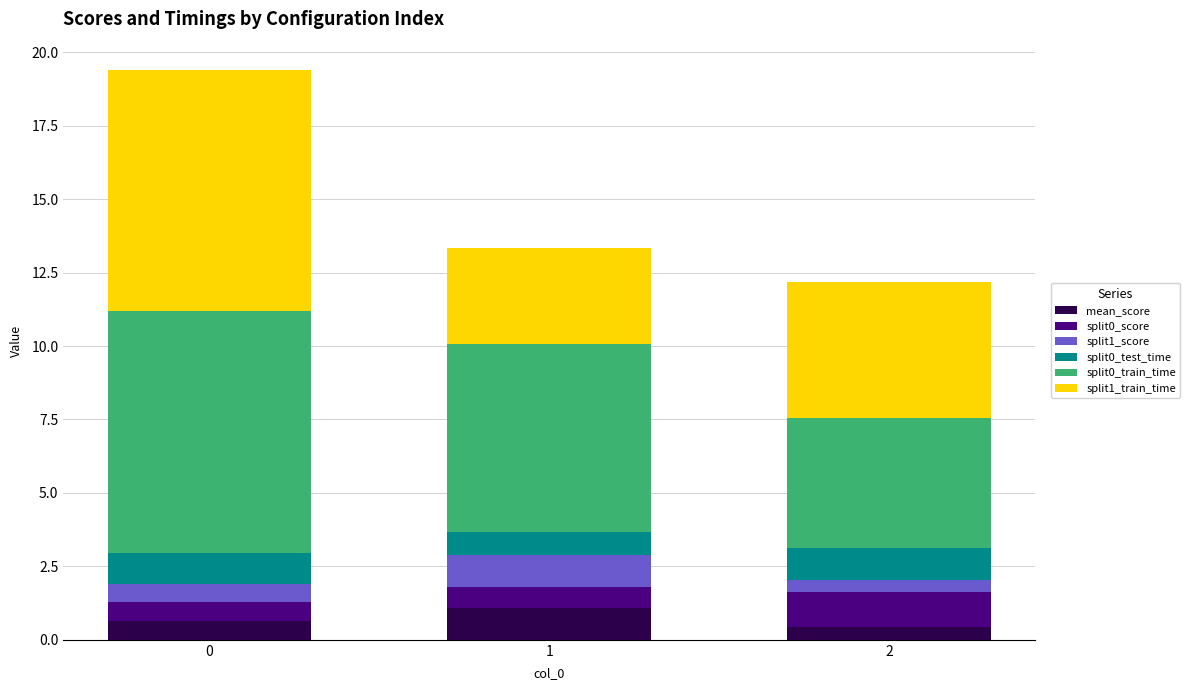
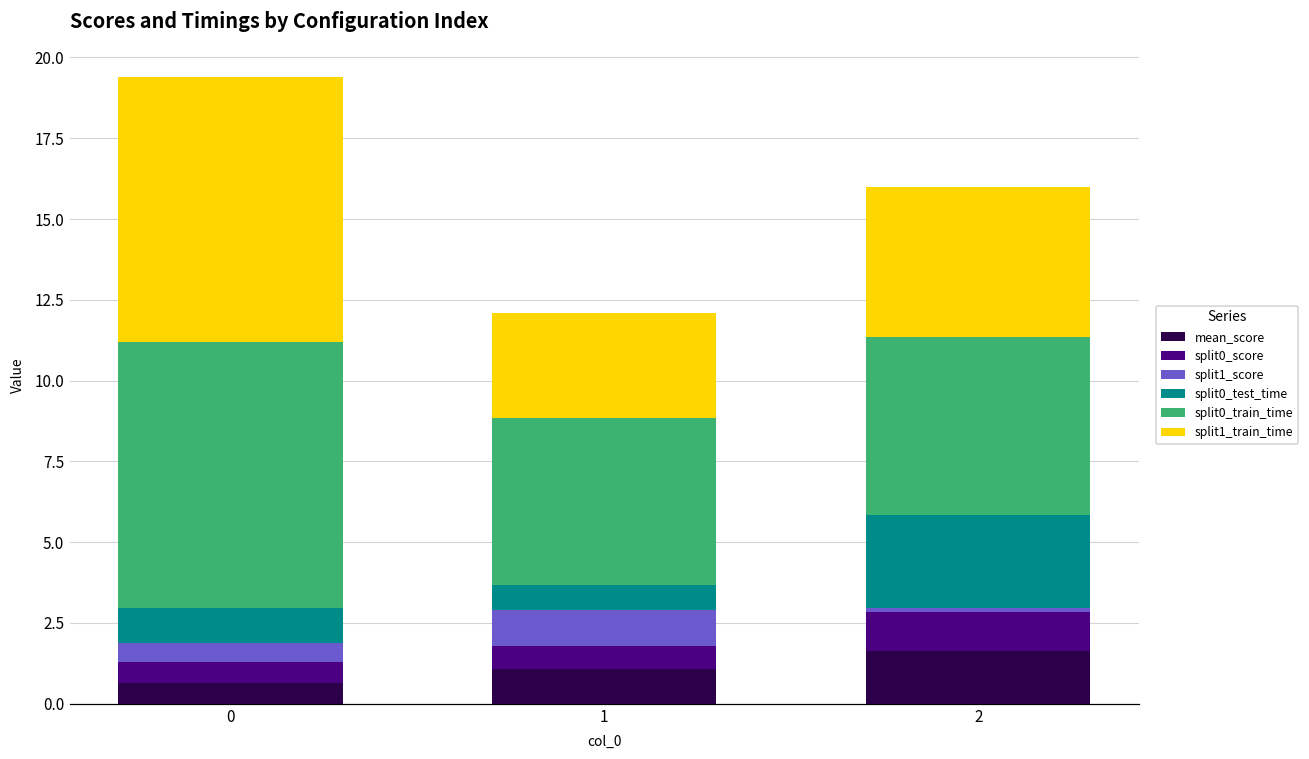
  {
    "mean_score": {
      "0": 0.6,
      "1": 1.1,
-     "2": 0.4
+     "2": 1.6
    },
    "split0_score": {
      "0": 0.7,
      "1": 0.7,
      "2": 1.2
    },
    "split1_score": {
      "0": 0.6,
      "1": 1.1,
-     "2": 0.4
+     "2": 0.1
    },
    "split0_test_time": {
      "0": 1.1,
      "1": 0.8,
-     "2": 1.1
+     "2": 2.9
    },
    "split0_train_time": {
      "0": 8.2,
-     "1": 6.4,
-     "2": 4.4
+     "1": 5.2,
+     "2": 5.5
    },
    "split1_train_time": {
      "0": 8.2,
      "1": 3.3,
      "2": 4.7
    }
  }
